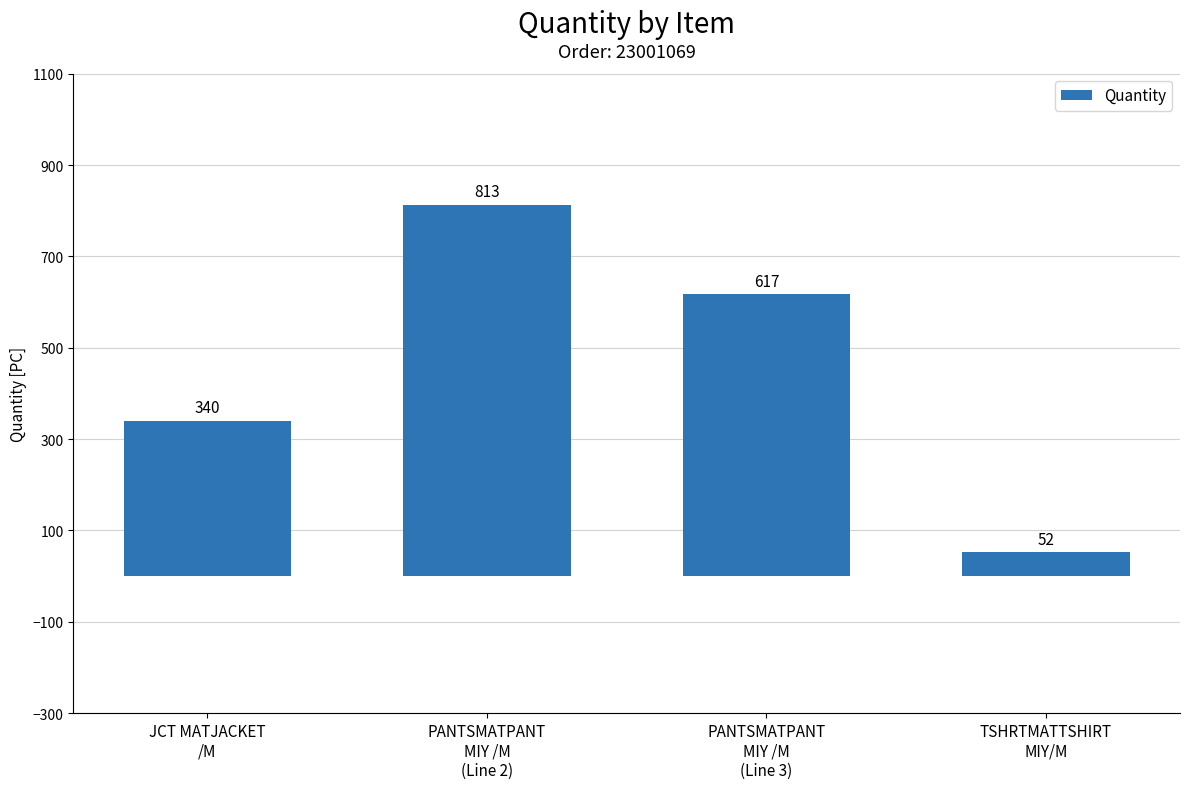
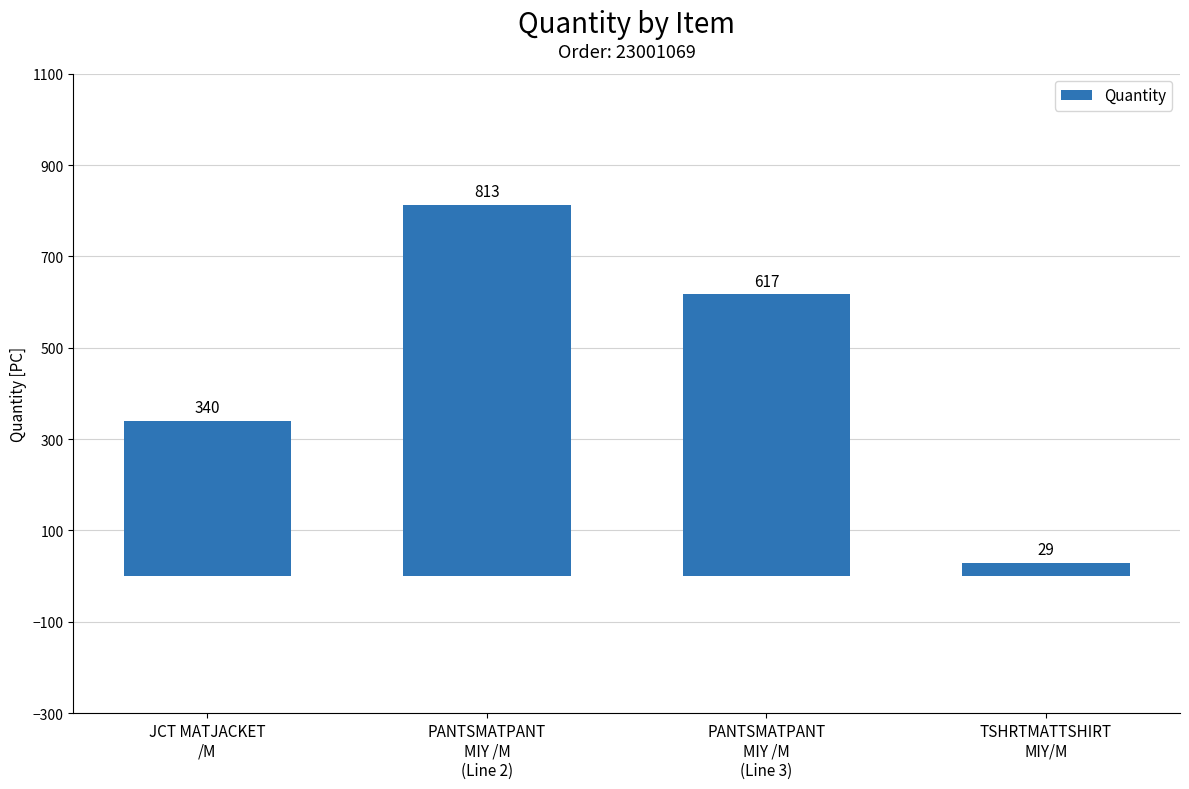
  {
    "JCT MATJACKET /M": 340,
    "PANTSMATPANT MIY /M (Line 2)": 813,
    "PANTSMATPANT MIY /M (Line 3)": 617,
-   "TSHRTMATTSHIRT MIY/M": 52
+   "TSHRTMATTSHIRT MIY/M": 29
  }
